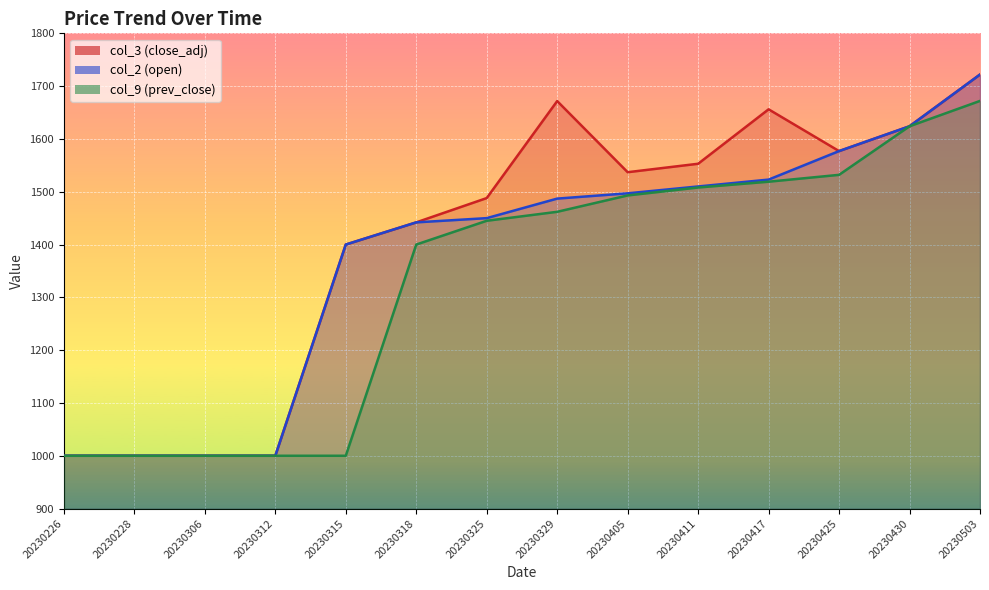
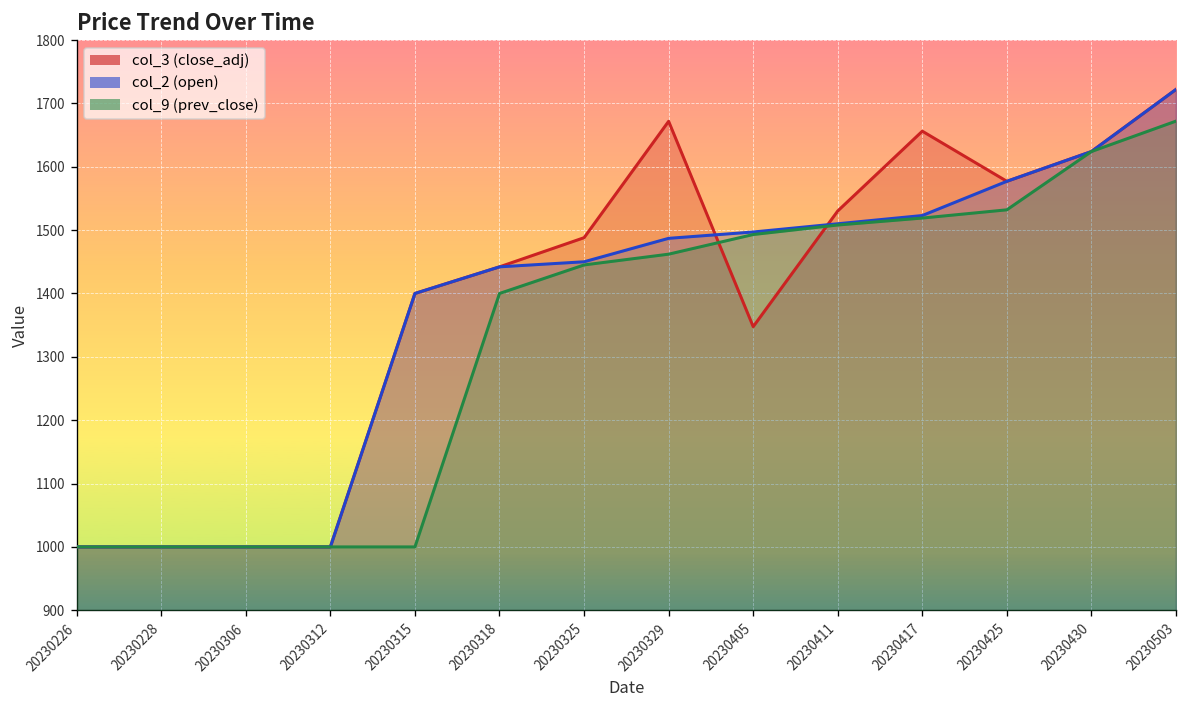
  {
    "col_3 (close_adj)": {
      "20230325": 1490,
      "20230329": 1670,
-     "20230405": 1540,
-     "20230411": 1550,
+     "20230405": 1350,
+     "20230411": 1530,
      "20230417": 1660
    }
  }
